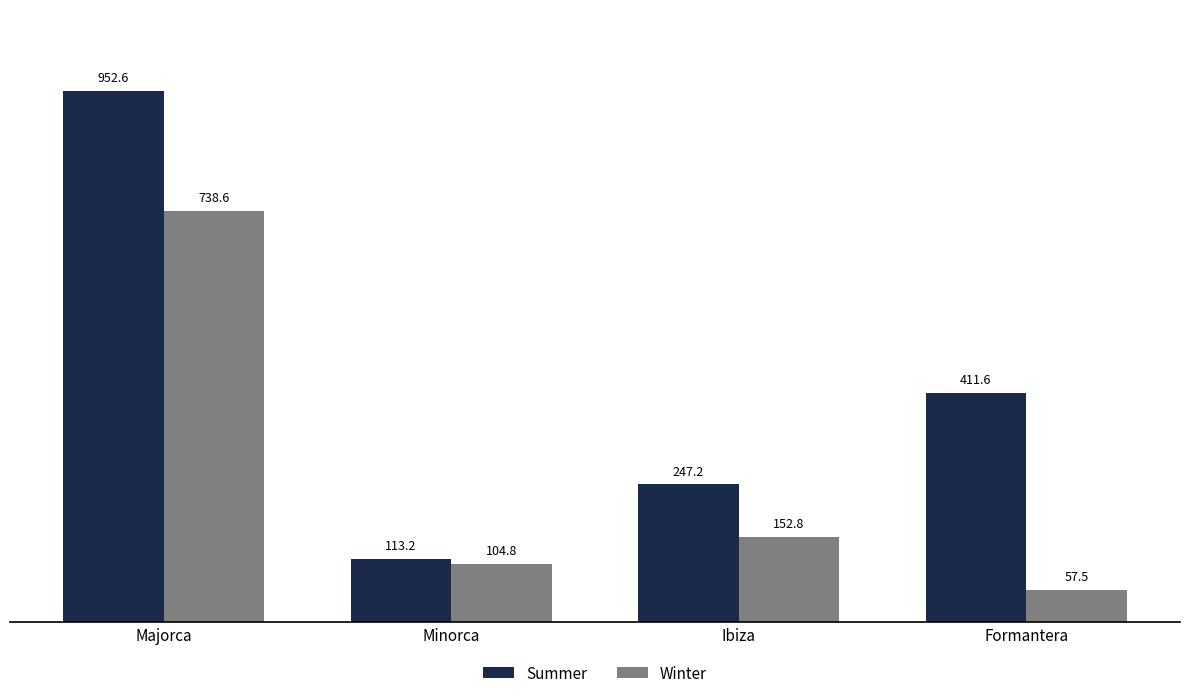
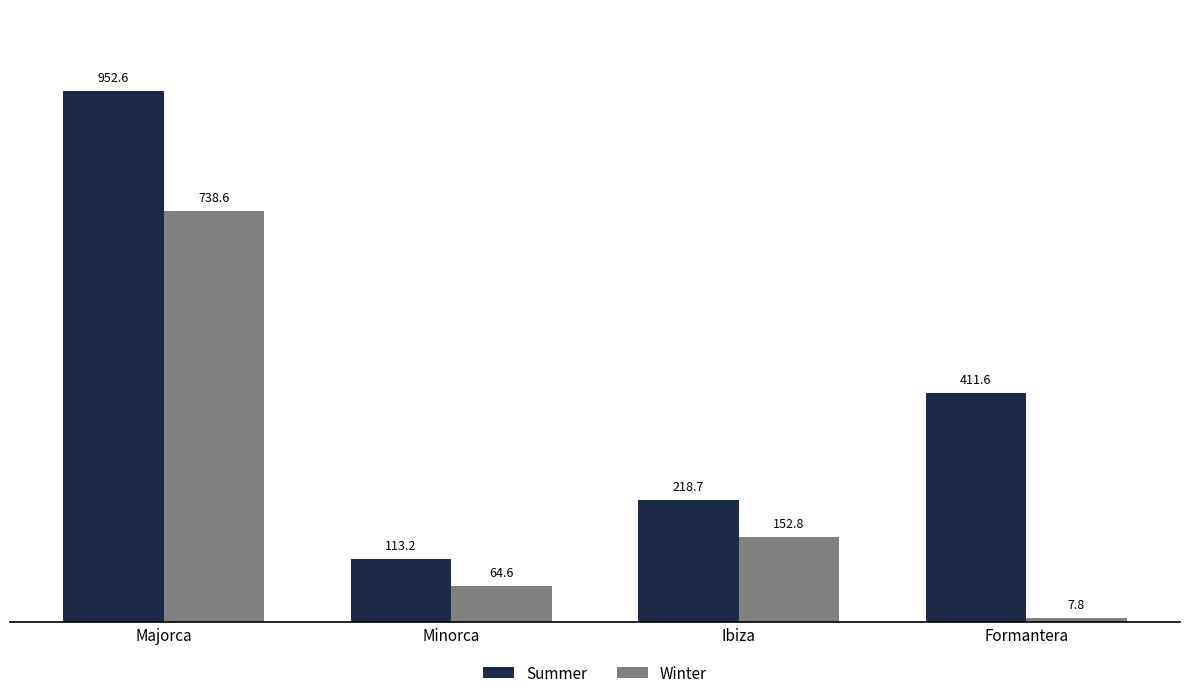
  {
    "Summer": {
      "Majorca": 952.6,
      "Minorca": 113.2,
-     "Ibiza": 247.2,
+     "Ibiza": 218.7,
      "Formantera": 411.6
    },
    "Winter": {
      "Majorca": 738.6,
-     "Minorca": 104.8,
+     "Minorca": 64.6,
      "Ibiza": 152.8,
-     "Formantera": 57.5
+     "Formantera": 7.8
    }
  }
